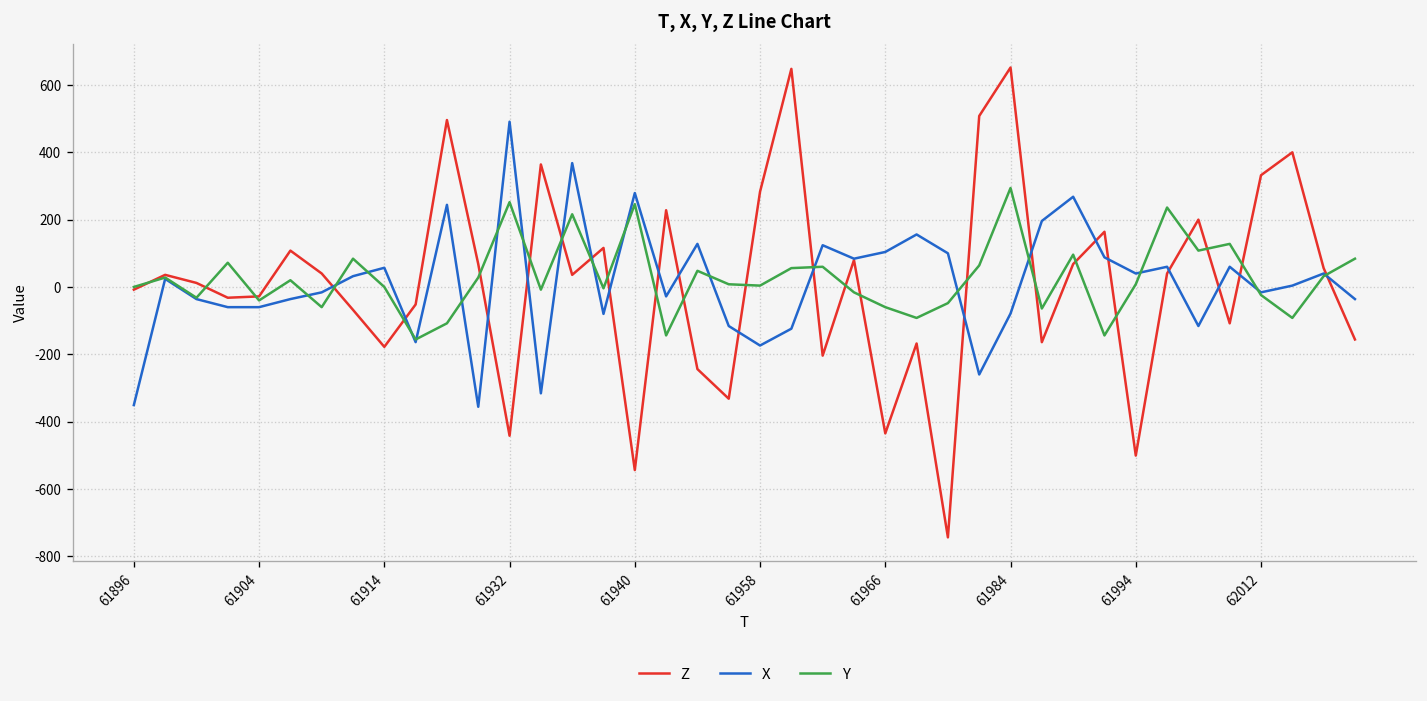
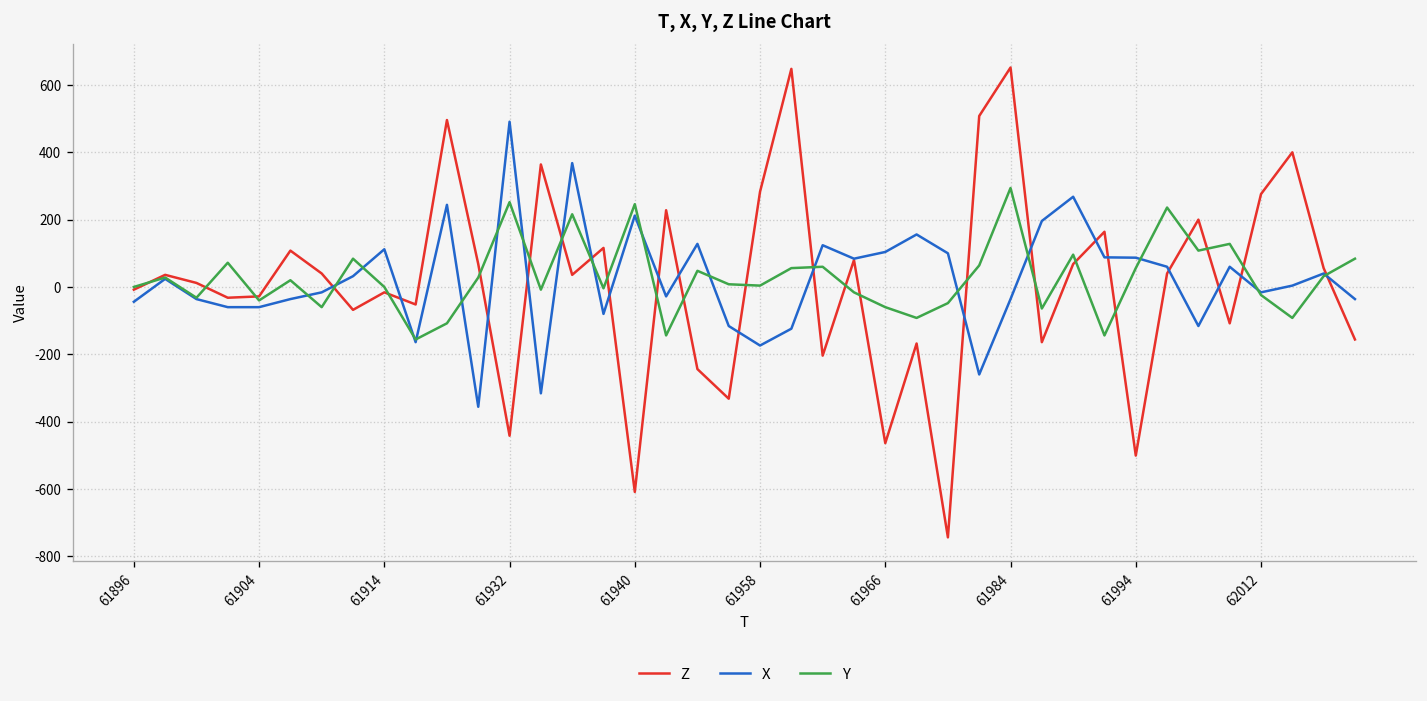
  {
    "Z": {
      "61904": -30,
-     "61914": -180,
+     "61914": -20,
      "61932": -440,
-     "61940": -540,
+     "61940": -610,
      "61958": 280,
-     "61966": -440,
+     "61966": -460,
      "61984": 650,
      "61994": -500,
-     "62012": 330
+     "62012": 280
    },
    "X": {
-     "61896": -350,
+     "61896": -40,
      "61904": -60,
-     "61914": 60,
+     "61914": 110,
      "61932": 490,
-     "61940": 280,
+     "61940": 210,
      "61958": -170,
      "61966": 100,
-     "61984": -80,
-     "61994": 40
+     "61984": -40,
+     "61994": 90
    },
    "Y": {
      "61904": -40,
      "61914": 0,
      "61932": 250,
      "61940": 250,
      "61958": 0,
      "61966": -60,
      "61984": 290,
-     "61994": 10
+     "61994": 60
    }
  }
